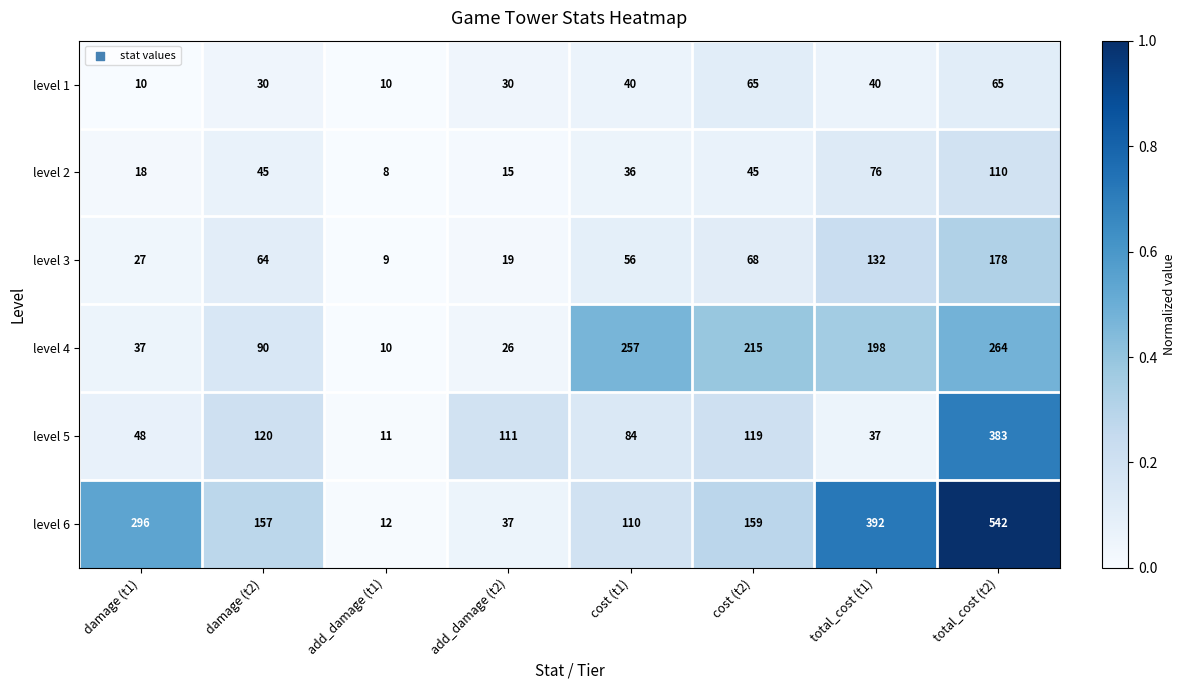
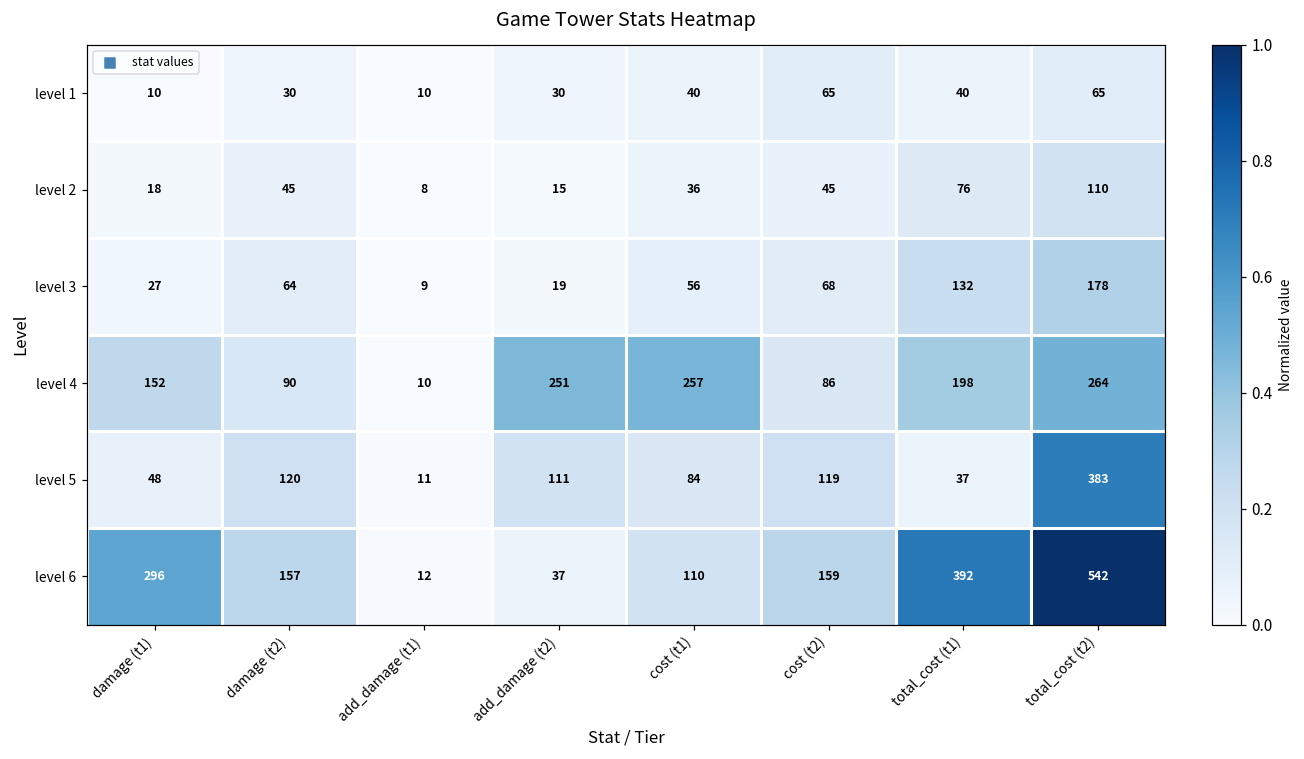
  {
    "level 1": {
      "damage (t1)": 10,
      "damage (t2)": 30,
      "add_damage (t1)": 10,
      "add_damage (t2)": 30,
      "cost (t1)": 40,
      "cost (t2)": 65,
      "total_cost (t1)": 40,
      "total_cost (t2)": 65
    },
    "level 2": {
      "damage (t1)": 18,
      "damage (t2)": 45,
      "add_damage (t1)": 8,
      "add_damage (t2)": 15,
      "cost (t1)": 36,
      "cost (t2)": 45,
      "total_cost (t1)": 76,
      "total_cost (t2)": 110
    },
    "level 3": {
      "damage (t1)": 27,
      "damage (t2)": 64,
      "add_damage (t1)": 9,
      "add_damage (t2)": 19,
      "cost (t1)": 56,
      "cost (t2)": 68,
      "total_cost (t1)": 132,
      "total_cost (t2)": 178
    },
    "level 4": {
-     "damage (t1)": 37,
+     "damage (t1)": 152,
      "damage (t2)": 90,
      "add_damage (t1)": 10,
-     "add_damage (t2)": 26,
+     "add_damage (t2)": 251,
      "cost (t1)": 257,
-     "cost (t2)": 215,
+     "cost (t2)": 86,
      "total_cost (t1)": 198,
      "total_cost (t2)": 264
    },
    "level 5": {
      "damage (t1)": 48,
      "damage (t2)": 120,
      "add_damage (t1)": 11,
      "add_damage (t2)": 111,
      "cost (t1)": 84,
      "cost (t2)": 119,
      "total_cost (t1)": 37,
      "total_cost (t2)": 383
    },
    "level 6": {
      "damage (t1)": 296,
      "damage (t2)": 157,
      "add_damage (t1)": 12,
      "add_damage (t2)": 37,
      "cost (t1)": 110,
      "cost (t2)": 159,
      "total_cost (t1)": 392,
      "total_cost (t2)": 542
    }
  }
